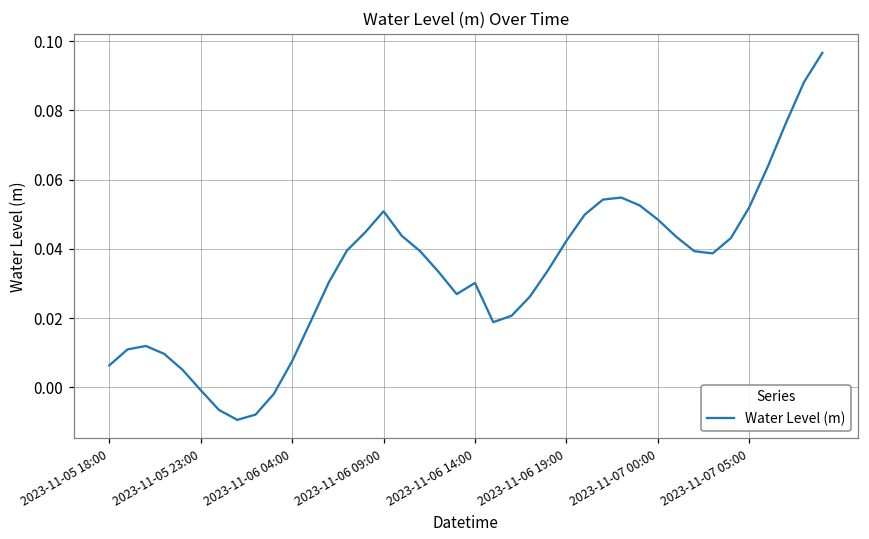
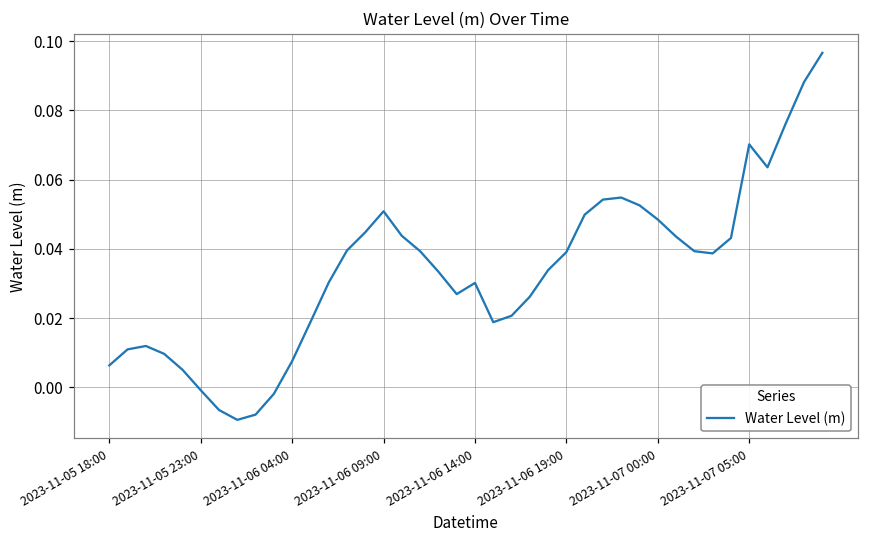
  {
    "2023-11-05 18:00": 0.006,
    "2023-11-05 23:00": -0.001,
    "2023-11-06 04:00": 0.008,
    "2023-11-06 09:00": 0.051,
    "2023-11-06 14:00": 0.030,
-   "2023-11-06 19:00": 0.042,
+   "2023-11-06 19:00": 0.039,
    "2023-11-07 00:00": 0.048,
-   "2023-11-07 05:00": 0.052
+   "2023-11-07 05:00": 0.070
  }
